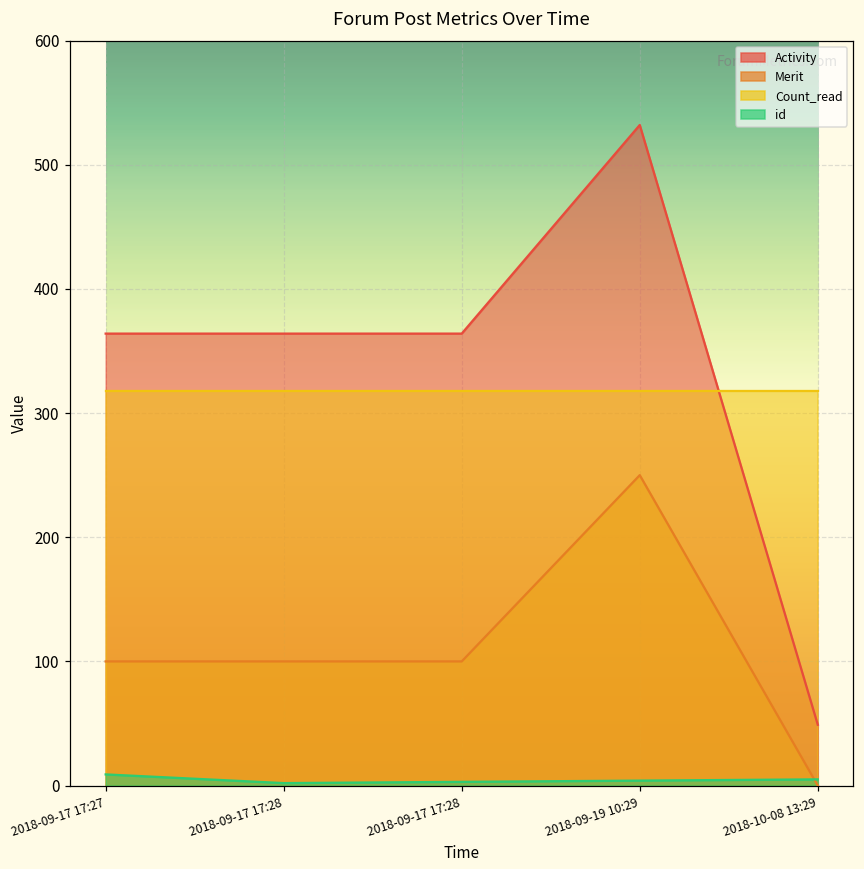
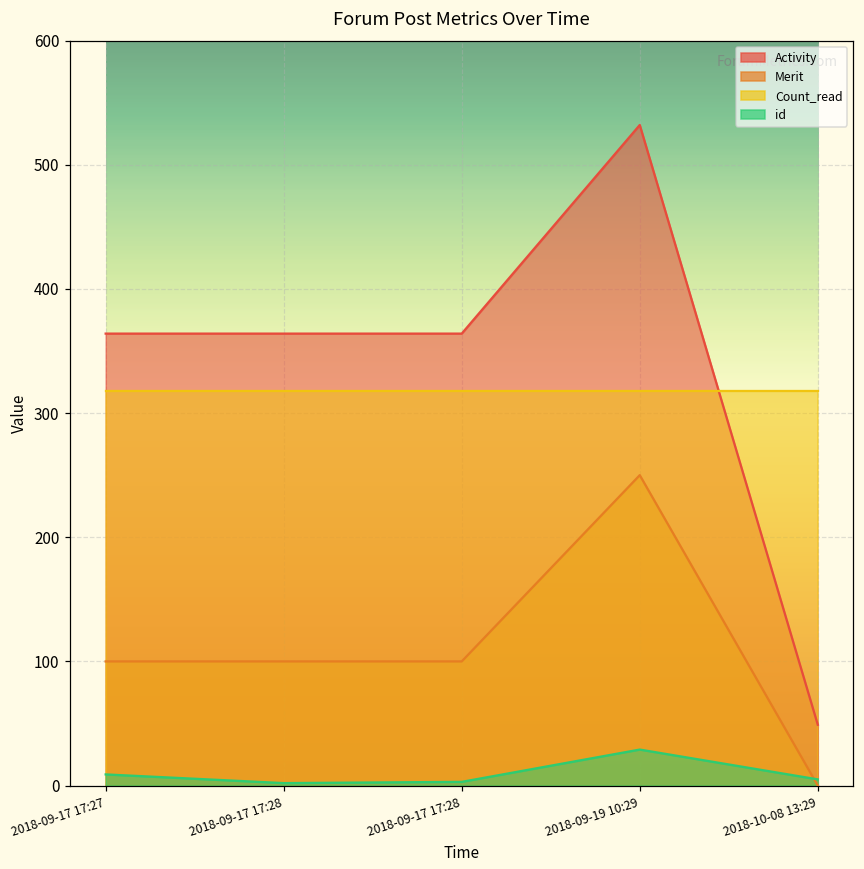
  {
    "Count_read": {
      "2018-09-17 17:27": 318,
      "2018-09-19 10:29": 318,
      "2018-10-08 13:29": 318
    },
    "id": {
      "2018-09-17 17:27": 9,
-     "2018-09-19 10:29": 4,
+     "2018-09-19 10:29": 29,
      "2018-10-08 13:29": 5
    }
  }
